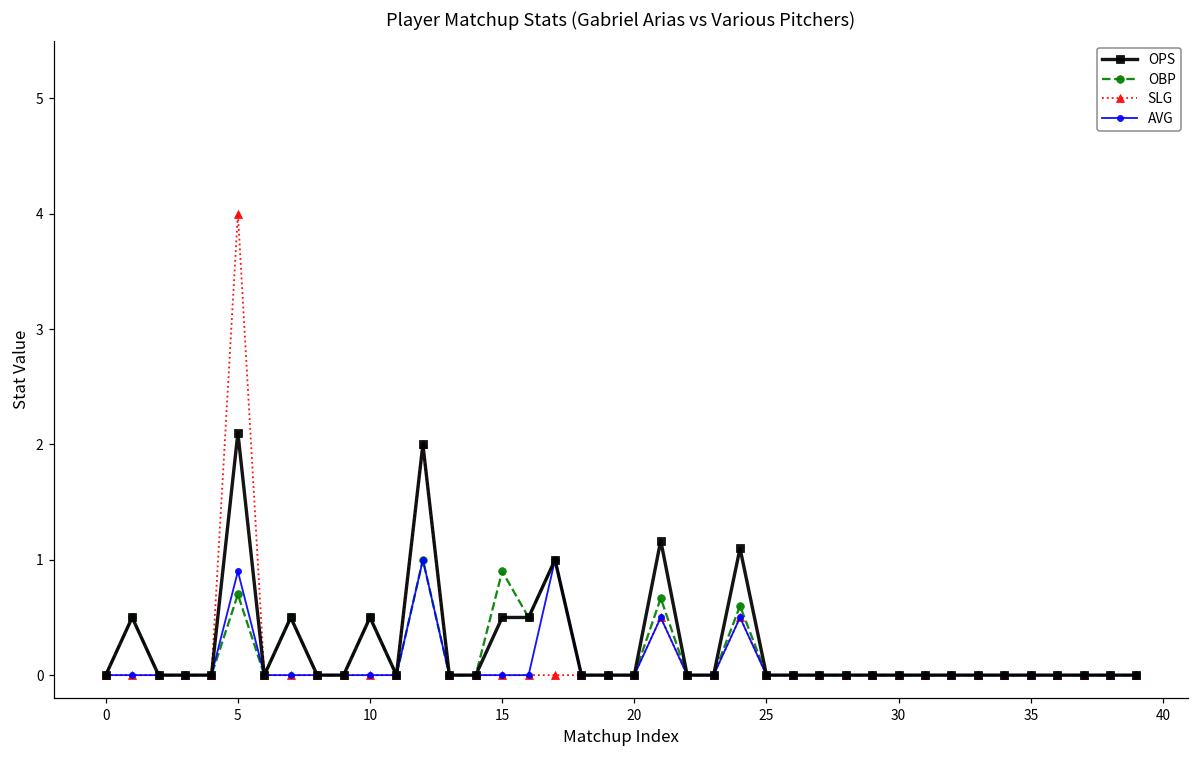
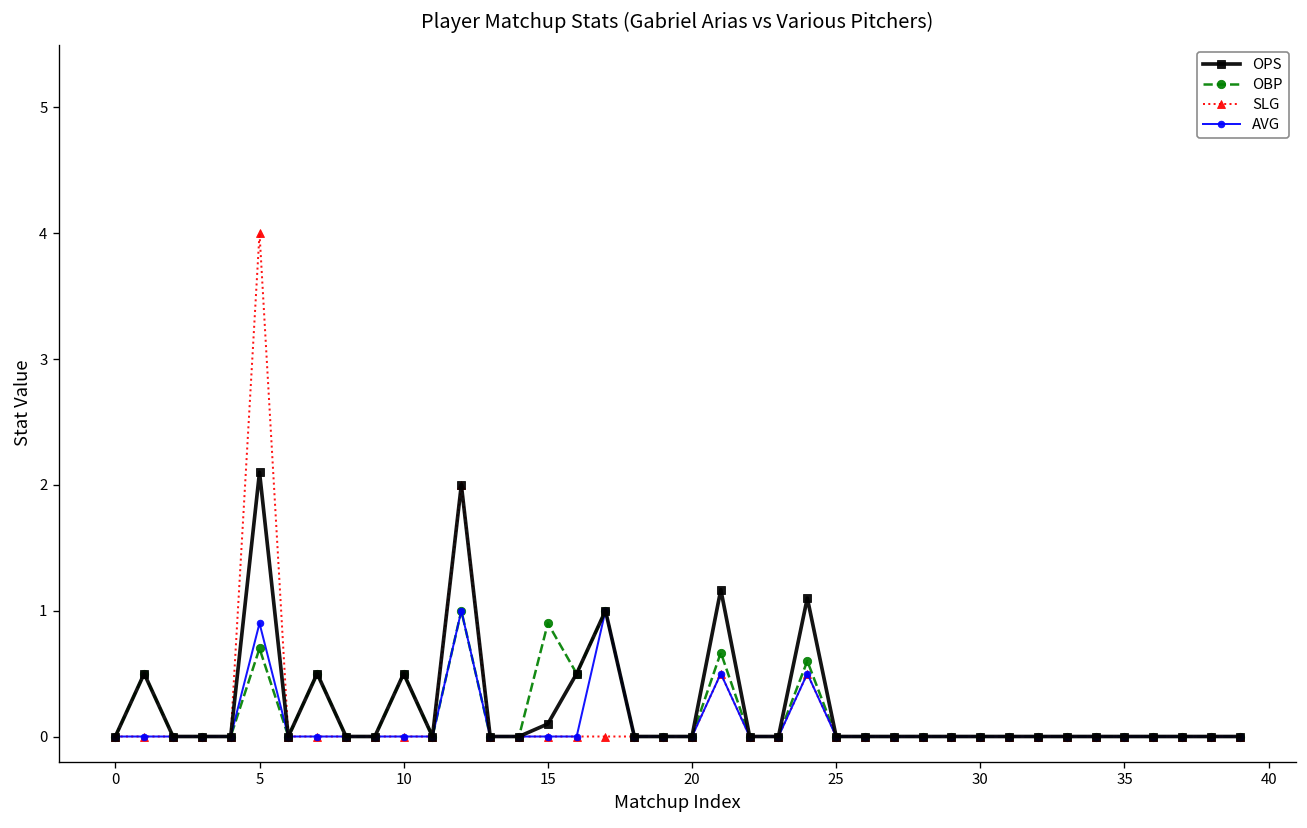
  {
    "OPS": {
      "5": 2.1,
-     "15": 0.5
+     "15": 0.1
    },
    "OBP": {
      "5": 0.7,
      "15": 0.9
    },
    "SLG": {
      "5": 4.0
    },
    "AVG": {
      "5": 0.9
    }
  }
